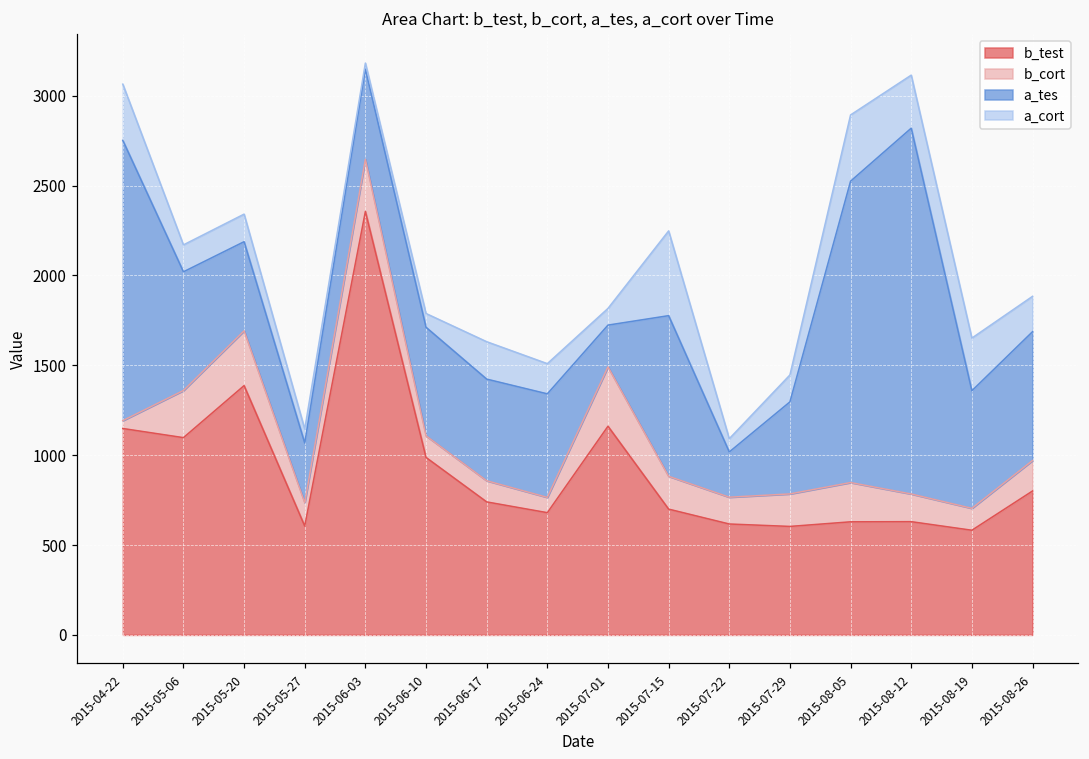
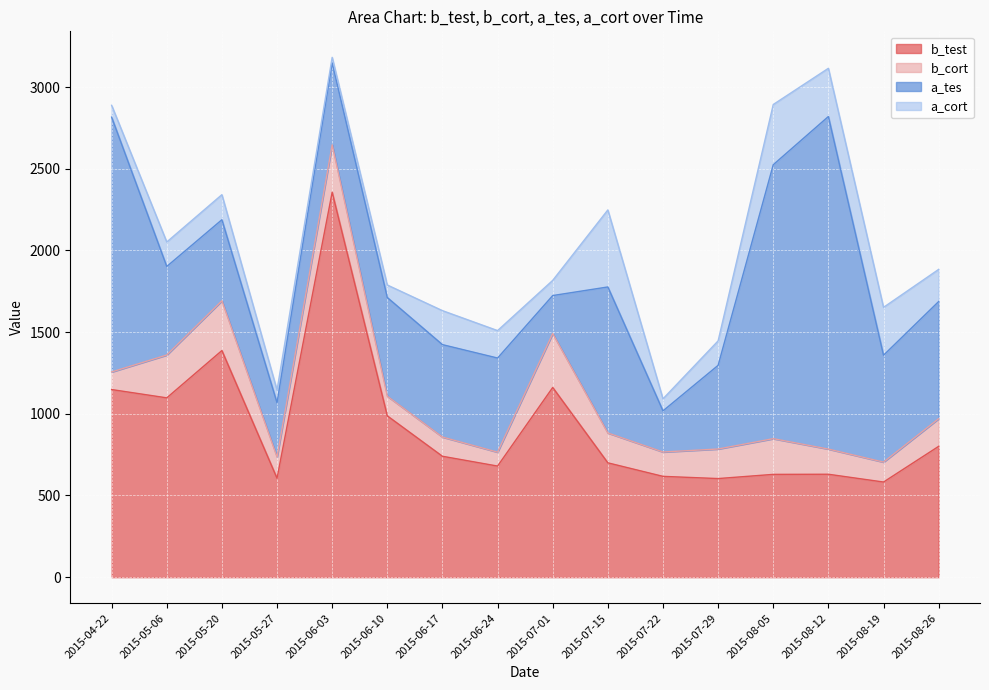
  {
    "b_test": {
      "2015-04-22": 1150,
      "2015-05-06": 1100,
      "2015-05-20": 1390,
      "2015-05-27": 610,
      "2015-06-03": 2360,
      "2015-06-10": 990,
      "2015-06-17": 740,
      "2015-06-24": 680,
      "2015-07-01": 1160,
      "2015-07-15": 700,
      "2015-07-22": 620,
      "2015-07-29": 600,
      "2015-08-05": 630,
      "2015-08-12": 630,
      "2015-08-19": 580,
      "2015-08-26": 800
    },
    "b_cort": {
-     "2015-04-22": 40,
+     "2015-04-22": 110,
      "2015-05-06": 260,
      "2015-05-20": 300,
      "2015-05-27": 130,
      "2015-06-03": 290,
      "2015-06-10": 120,
      "2015-06-17": 120,
      "2015-06-24": 90,
      "2015-07-01": 330,
      "2015-07-15": 180,
      "2015-07-22": 150,
      "2015-07-29": 180,
      "2015-08-05": 220,
      "2015-08-12": 150,
      "2015-08-19": 120,
      "2015-08-26": 170
    },
    "a_tes": {
      "2015-04-22": 1560,
-     "2015-05-06": 660,
+     "2015-05-06": 540,
      "2015-05-20": 500,
      "2015-05-27": 330,
      "2015-06-03": 500,
      "2015-06-10": 600,
      "2015-06-17": 570,
      "2015-06-24": 580,
      "2015-07-01": 230,
      "2015-07-15": 890,
      "2015-07-22": 250,
      "2015-07-29": 510,
      "2015-08-05": 1680,
      "2015-08-12": 2040,
      "2015-08-19": 650,
      "2015-08-26": 720
    },
    "a_cort": {
-     "2015-04-22": 310,
+     "2015-04-22": 70,
      "2015-05-06": 150,
      "2015-05-20": 150,
      "2015-05-27": 80,
      "2015-06-03": 30,
      "2015-06-10": 80,
      "2015-06-17": 210,
      "2015-06-24": 170,
      "2015-07-01": 90,
      "2015-07-15": 470,
      "2015-07-22": 70,
      "2015-07-29": 150,
      "2015-08-05": 370,
      "2015-08-12": 300,
      "2015-08-19": 290,
      "2015-08-26": 200
    }
  }
